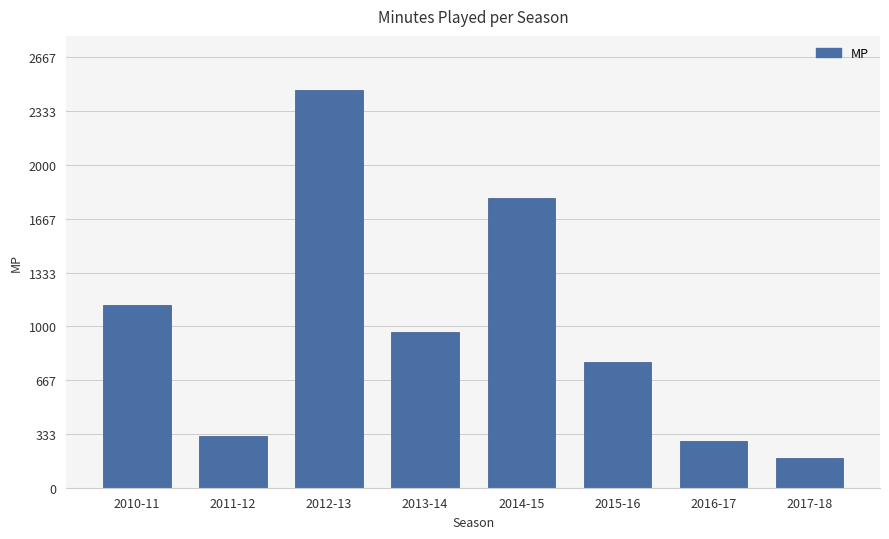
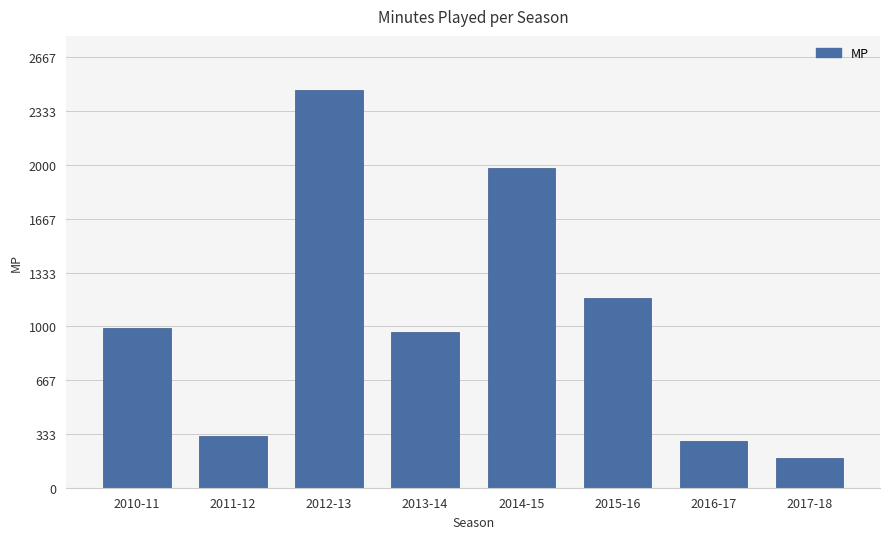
  {
-   "2010-11": 1130,
+   "2010-11": 990,
    "2011-12": 320,
    "2012-13": 2460,
    "2013-14": 970,
-   "2014-15": 1800,
-   "2015-16": 780,
+   "2014-15": 1980,
+   "2015-16": 1180,
    "2016-17": 290,
    "2017-18": 180
  }
